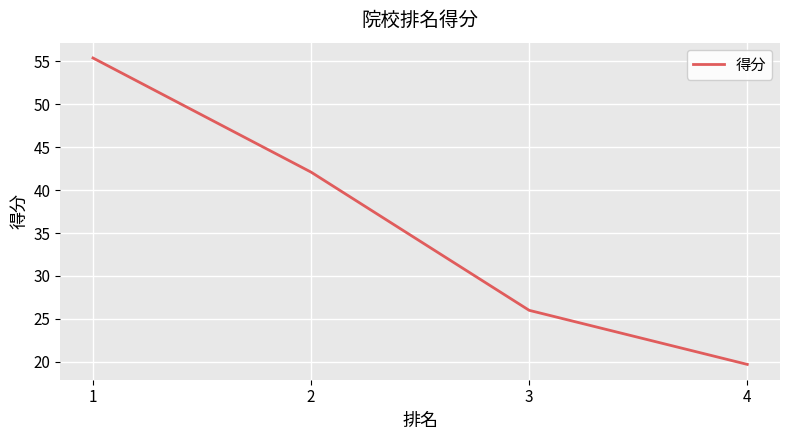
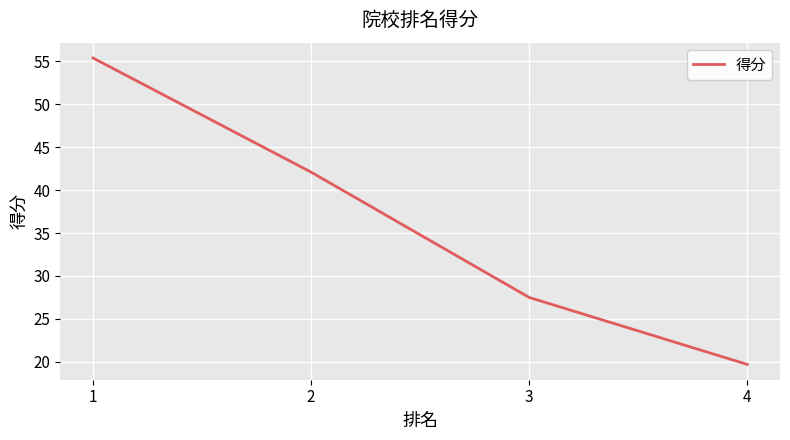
  {
    "1": 55,
    "2": 42,
-   "3": 26,
+   "3": 28,
    "4": 20
  }
